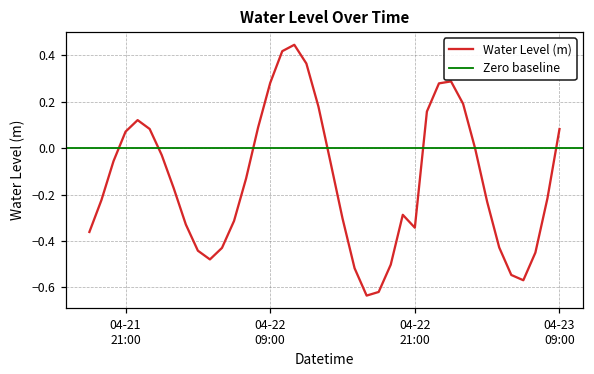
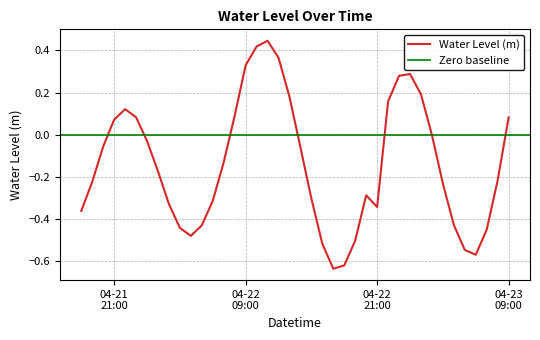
  {
    "04-21 21:00": 0.07,
-   "04-22 09:00": 0.28,
+   "04-22 09:00": 0.33,
    "04-22 21:00": -0.34,
    "04-23 09:00": 0.08
  }
